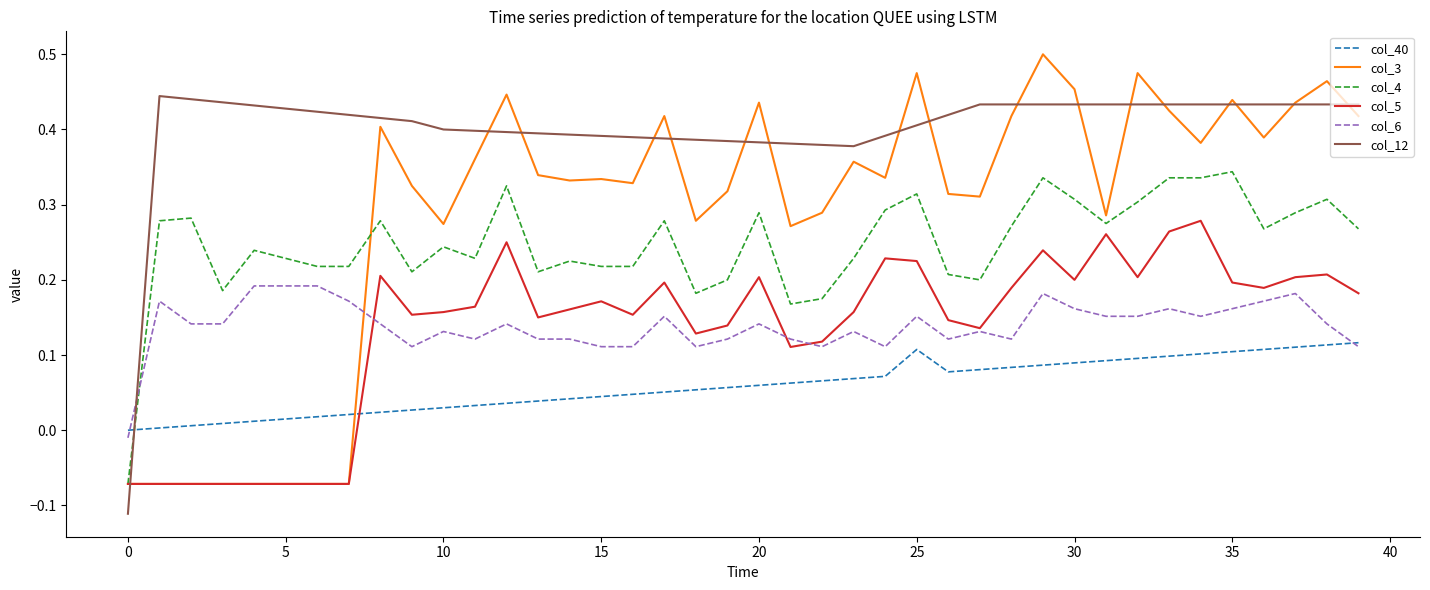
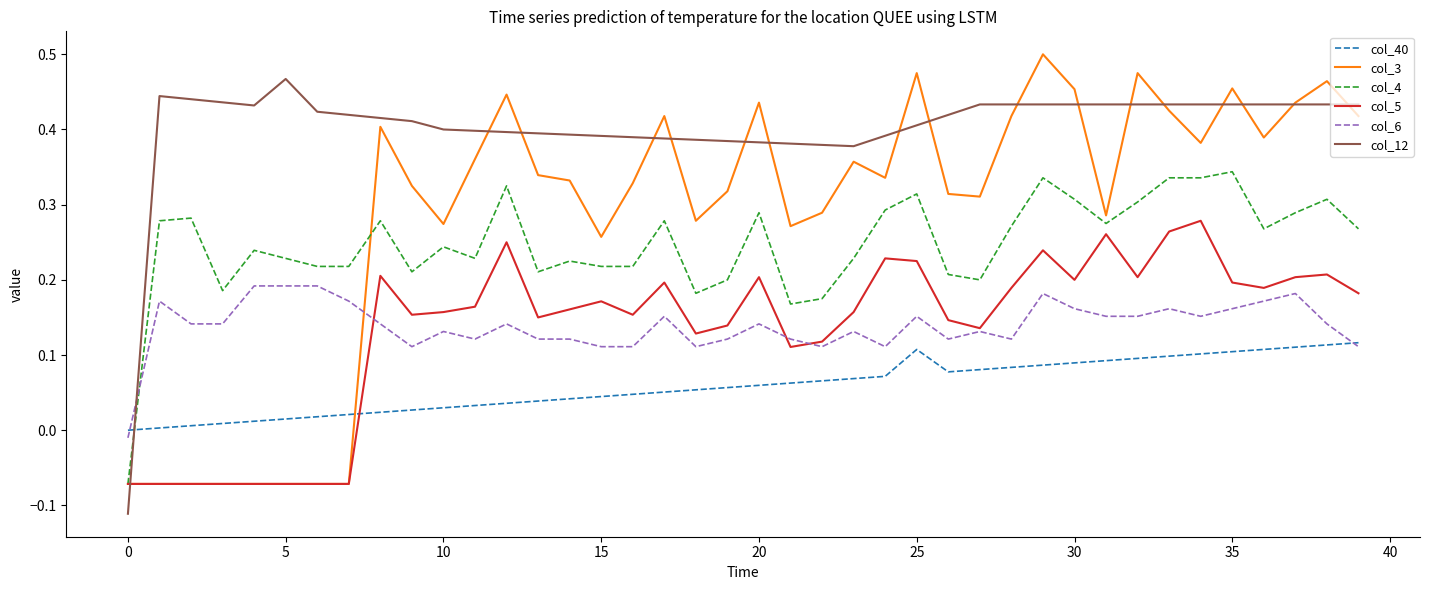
  {
    "col_40": {
      "0": 0.00,
      "5": 0.01,
      "10": 0.03,
      "15": 0.04,
      "20": 0.06,
      "25": 0.11,
      "30": 0.09,
      "35": 0.10
    },
    "col_3": {
      "10": 0.27,
-     "15": 0.33,
+     "15": 0.26,
      "20": 0.44,
      "25": 0.48,
      "30": 0.45,
-     "35": 0.44
+     "35": 0.45
    },
    "col_4": {
      "5": 0.23,
      "10": 0.24,
      "15": 0.22,
      "20": 0.29,
      "25": 0.31,
      "30": 0.31,
      "35": 0.34
    },
    "col_5": {
      "10": 0.16,
      "15": 0.17,
      "20": 0.20,
      "25": 0.23,
      "30": 0.20,
      "35": 0.20
    },
    "col_6": {
      "0": -0.01,
      "5": 0.19,
      "10": 0.13,
      "15": 0.11,
      "20": 0.14,
      "25": 0.15,
      "30": 0.16,
      "35": 0.16
    },
    "col_12": {
      "0": -0.11,
-     "5": 0.43,
+     "5": 0.47,
      "10": 0.40,
      "15": 0.39,
      "20": 0.38,
      "25": 0.41,
      "30": 0.43,
      "35": 0.43
    }
  }
